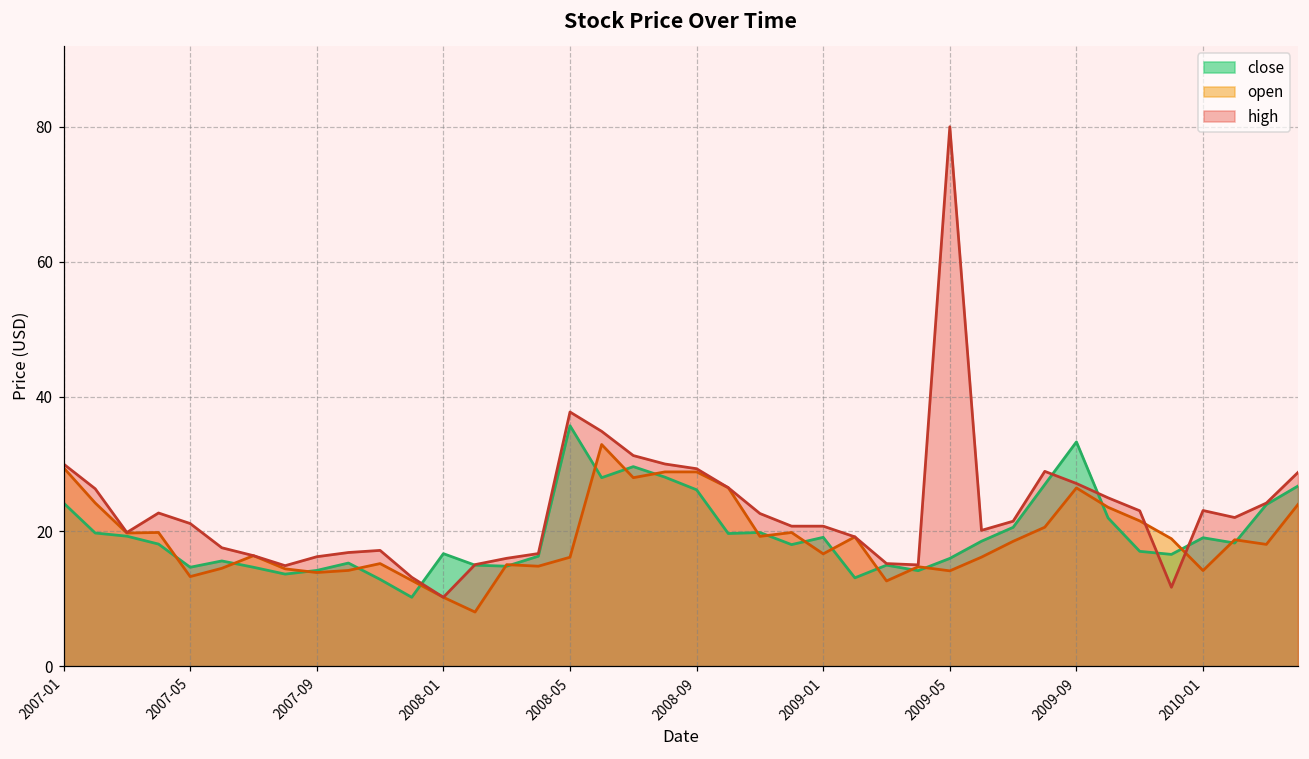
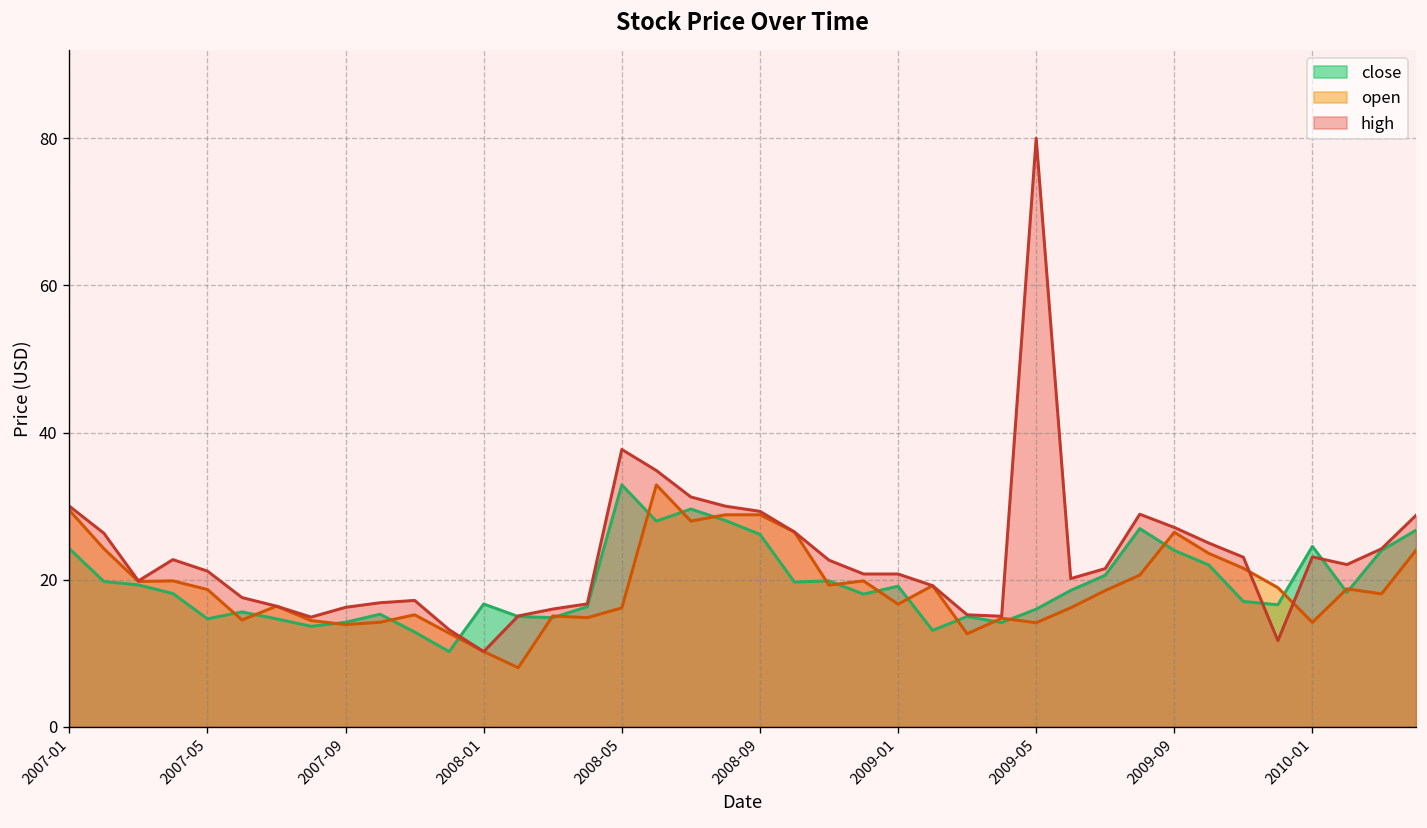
  {
    "close": {
      "2007-01": 24,
      "2007-05": 15,
      "2008-01": 17,
-     "2008-05": 36,
+     "2008-05": 33,
      "2008-09": 26,
      "2009-01": 19,
      "2009-05": 16,
-     "2009-09": 33,
-     "2010-01": 19
+     "2009-09": 24,
+     "2010-01": 25
    },
    "open": {
      "2007-01": 29,
-     "2007-05": 13,
+     "2007-05": 19,
      "2008-05": 16,
      "2008-09": 29,
      "2009-01": 17,
      "2009-05": 14,
      "2009-09": 26,
      "2010-01": 14
    },
    "high": {
      "2007-01": 30,
      "2007-05": 21,
      "2007-09": 16,
      "2008-05": 38,
      "2008-09": 29,
      "2009-01": 21,
      "2009-05": 80,
      "2009-09": 27,
      "2010-01": 23
    }
  }
